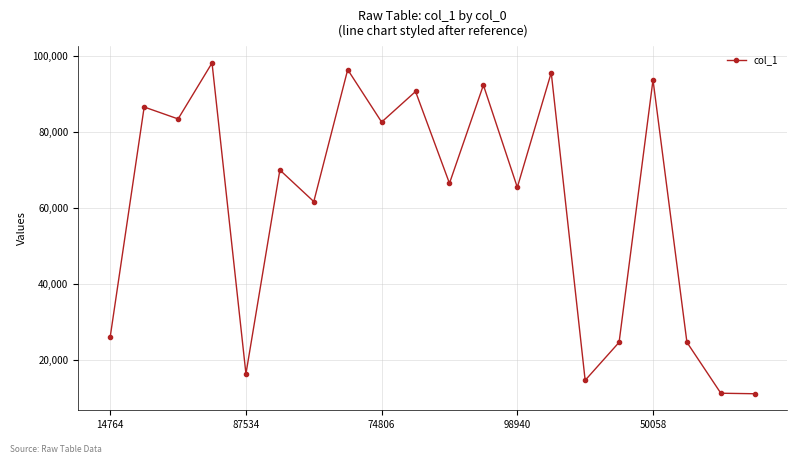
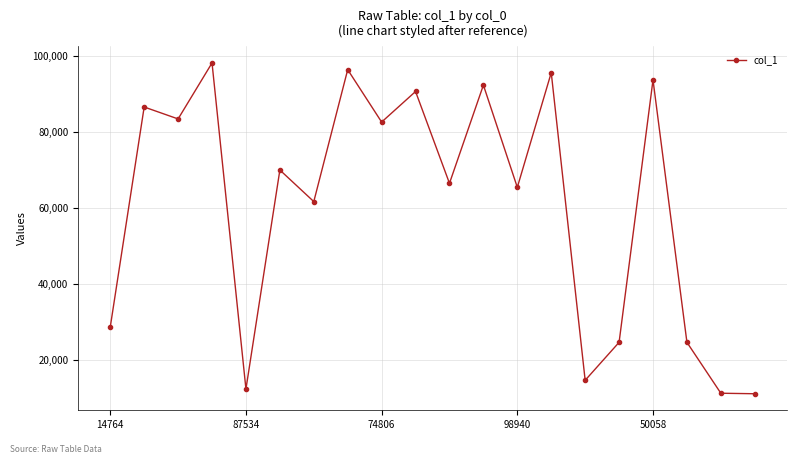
  {
-   "14764": "26,000",
-   "87534": "16,000",
+   "14764": "29,000",
+   "87534": "12,000",
    "74806": "83,000",
    "98940": "65,000",
    "50058": "94,000"
  }
